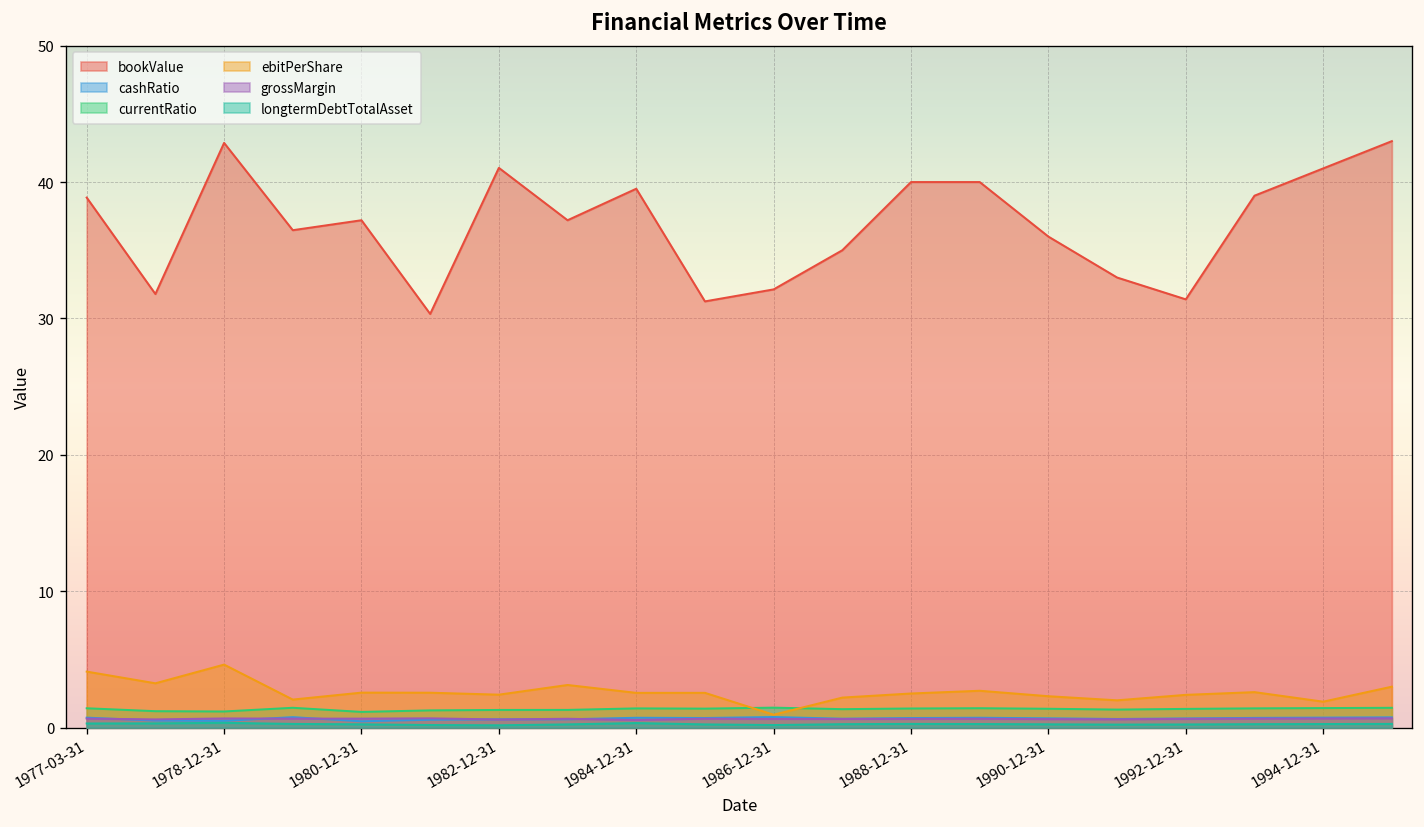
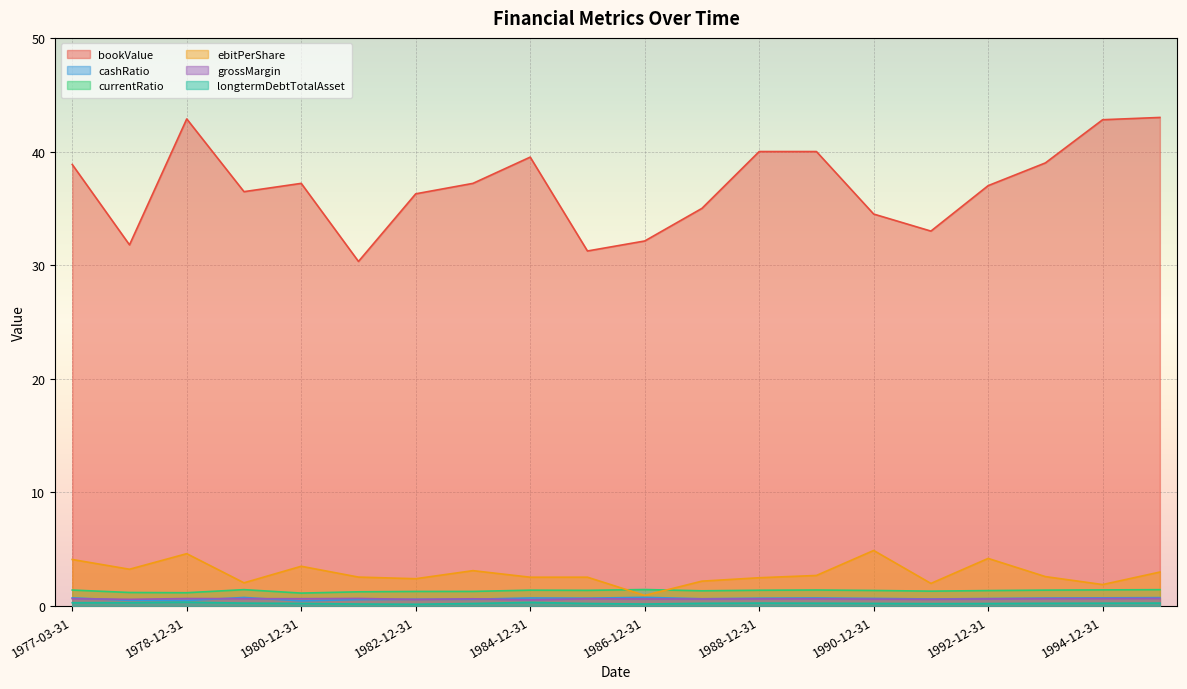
  {
    "bookValue": {
      "1977-03-31": 38.9,
      "1978-12-31": 42.9,
      "1980-12-31": 37.2,
-     "1982-12-31": 41.0,
+     "1982-12-31": 36.3,
      "1984-12-31": 39.5,
      "1986-12-31": 32.1,
      "1988-12-31": 40.0,
-     "1990-12-31": 36.0,
-     "1992-12-31": 31.4,
-     "1994-12-31": 41.0
+     "1990-12-31": 34.5,
+     "1992-12-31": 37.0,
+     "1994-12-31": 42.8
    },
    "ebitPerShare": {
      "1977-03-31": 4.1,
      "1978-12-31": 4.6,
-     "1980-12-31": 2.6,
+     "1980-12-31": 3.5,
      "1982-12-31": 2.4,
      "1984-12-31": 2.5,
      "1988-12-31": 2.5,
-     "1990-12-31": 2.3,
-     "1992-12-31": 2.4,
+     "1990-12-31": 4.9,
+     "1992-12-31": 4.2,
      "1994-12-31": 1.9
    }
  }
